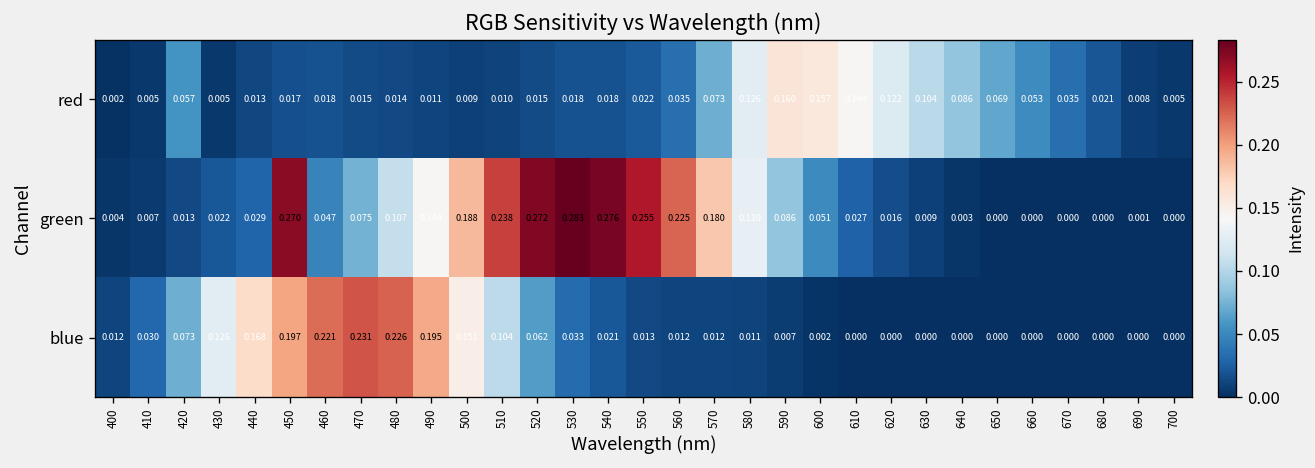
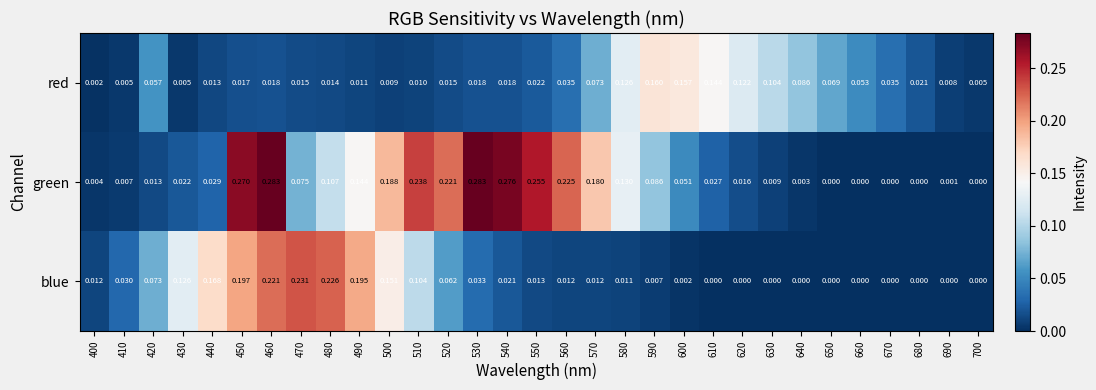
  {
    "red": {
      "400": 0.002,
      "410": 0.005,
      "420": 0.057,
      "430": 0.005,
      "440": 0.013,
      "450": 0.017,
      "460": 0.018,
      "470": 0.015,
      "480": 0.014,
      "490": 0.011,
      "500": 0.009,
      "510": 0.010,
      "520": 0.015,
      "530": 0.018,
      "540": 0.018,
      "550": 0.022,
      "560": 0.035,
      "570": 0.073,
      "630": 0.104,
      "640": 0.086,
      "650": 0.069,
      "660": 0.053,
      "670": 0.035,
      "680": 0.021,
      "690": 0.008,
      "700": 0.005
    },
    "green": {
      "400": 0.004,
      "410": 0.007,
      "420": 0.013,
      "430": 0.022,
      "440": 0.029,
      "450": 0.270,
-     "460": 0.047,
+     "460": 0.283,
      "470": 0.075,
      "480": 0.107,
      "500": 0.188,
      "510": 0.238,
-     "520": 0.272,
+     "520": 0.221,
      "530": 0.283,
      "540": 0.276,
      "550": 0.255,
      "560": 0.225,
      "570": 0.180,
      "590": 0.086,
      "600": 0.051,
      "610": 0.027,
      "620": 0.016,
      "630": 0.009,
      "640": 0.003,
      "650": 0.000,
      "660": 0.000,
      "670": 0.000,
      "680": 0.000,
      "690": 0.001,
      "700": 0.000
    },
    "blue": {
      "400": 0.012,
      "410": 0.030,
      "420": 0.073,
      "440": 0.168,
      "450": 0.197,
      "460": 0.221,
      "470": 0.231,
      "480": 0.226,
      "490": 0.195,
      "510": 0.104,
      "520": 0.062,
      "530": 0.033,
      "540": 0.021,
      "550": 0.013,
      "560": 0.012,
      "570": 0.012,
      "580": 0.011,
      "590": 0.007,
      "600": 0.002,
      "610": 0.000,
      "620": 0.000,
      "630": 0.000,
      "640": 0.000,
      "650": 0.000,
      "660": 0.000,
      "670": 0.000,
      "680": 0.000,
      "690": 0.000,
      "700": 0.000
    }
  }
